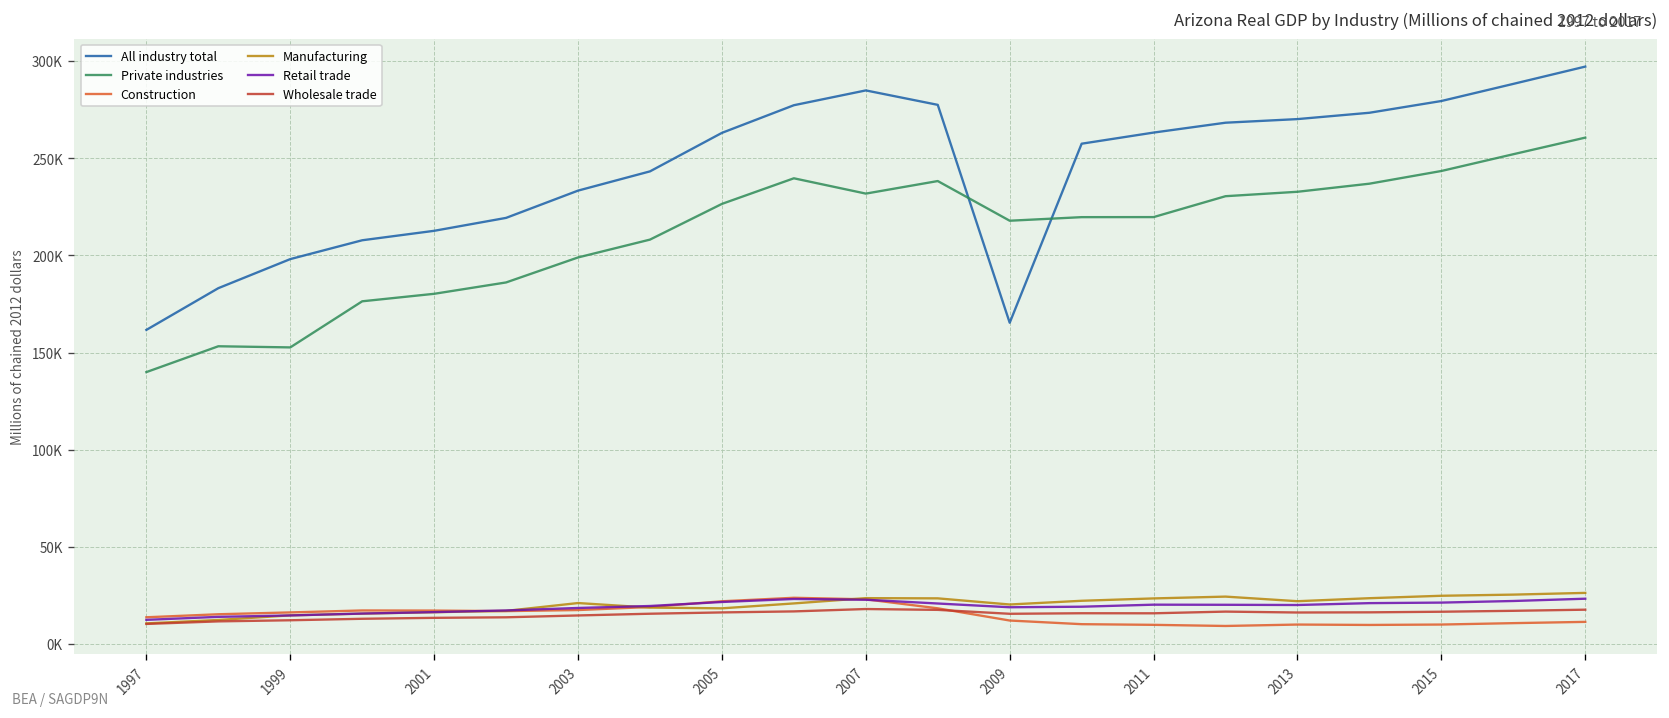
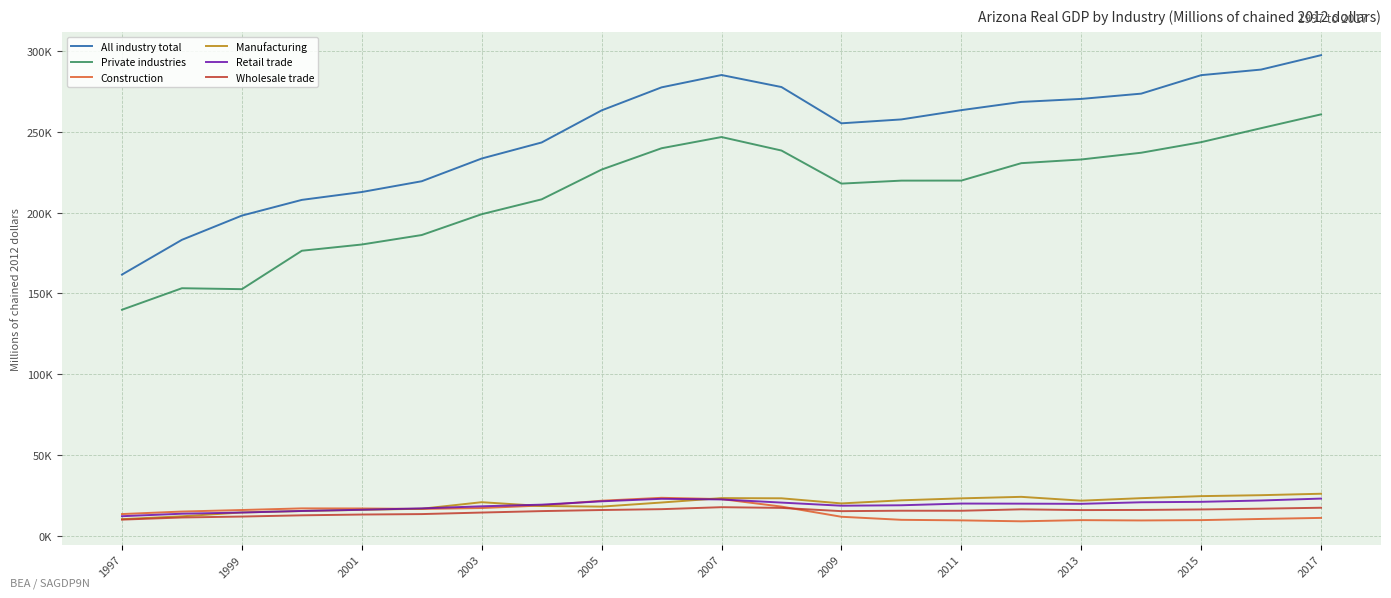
  {
    "All industry total": {
      "1997": 162000,
      "1999": 198000,
      "2001": 213000,
      "2003": 233000,
      "2005": 263000,
      "2007": 285000,
-     "2009": 165000,
+     "2009": 255000,
      "2011": 263000,
      "2013": 270000,
-     "2015": 279000,
+     "2015": 285000,
      "2017": 297000
    },
    "Private industries": {
      "1997": 140000,
      "1999": 153000,
      "2001": 180000,
      "2003": 199000,
      "2005": 227000,
-     "2007": 232000,
+     "2007": 247000,
      "2009": 218000,
      "2011": 220000,
      "2013": 233000,
      "2015": 243000,
      "2017": 261000
    },
    "Manufacturing": {
      "2003": 21000,
      "2005": 18000,
      "2011": 23000,
      "2013": 22000,
      "2015": 25000,
      "2017": 26000
    },
    "Retail trade": {
      "2011": 20000,
      "2013": 20000,
      "2015": 21000,
      "2017": 23000
    }
  }
